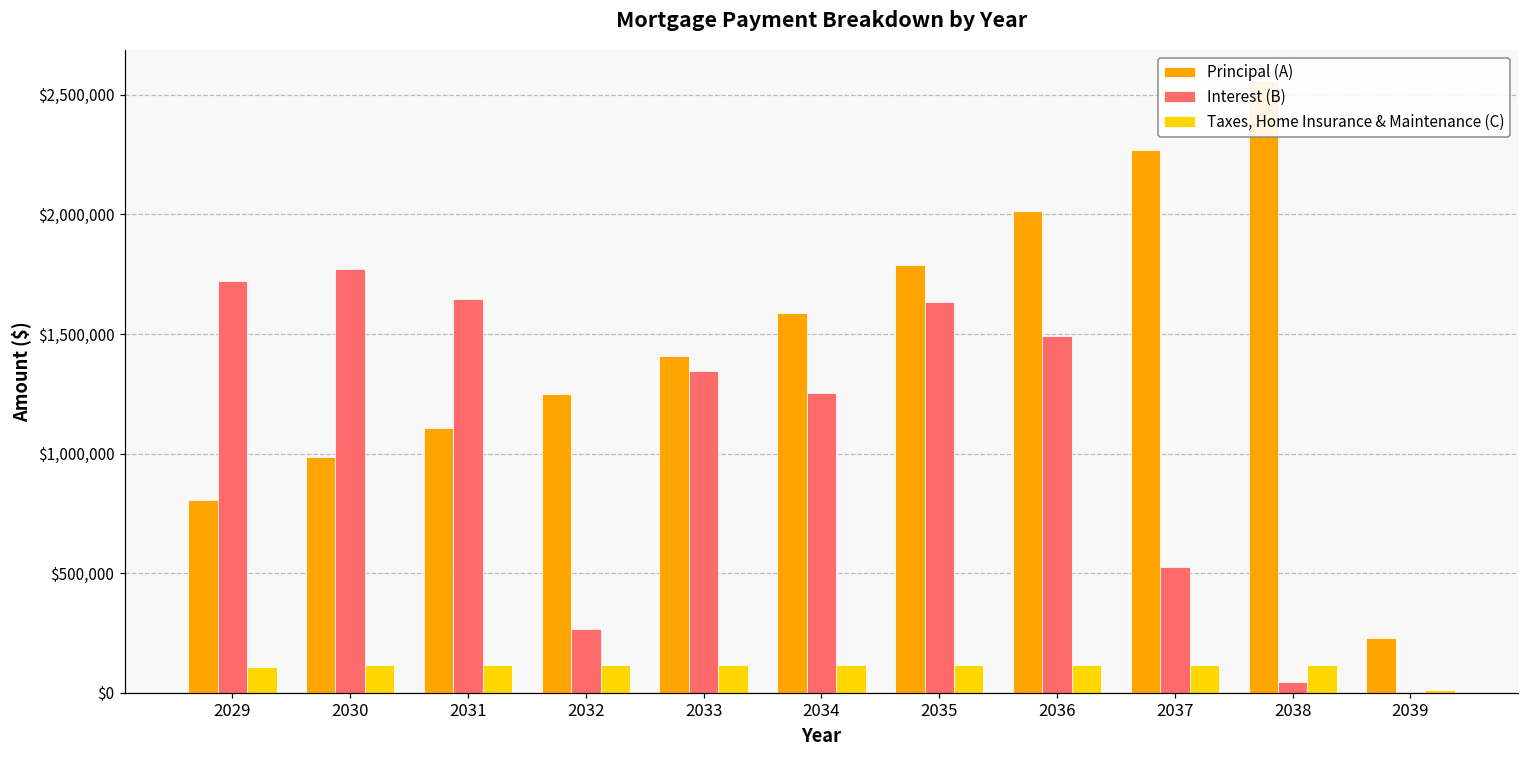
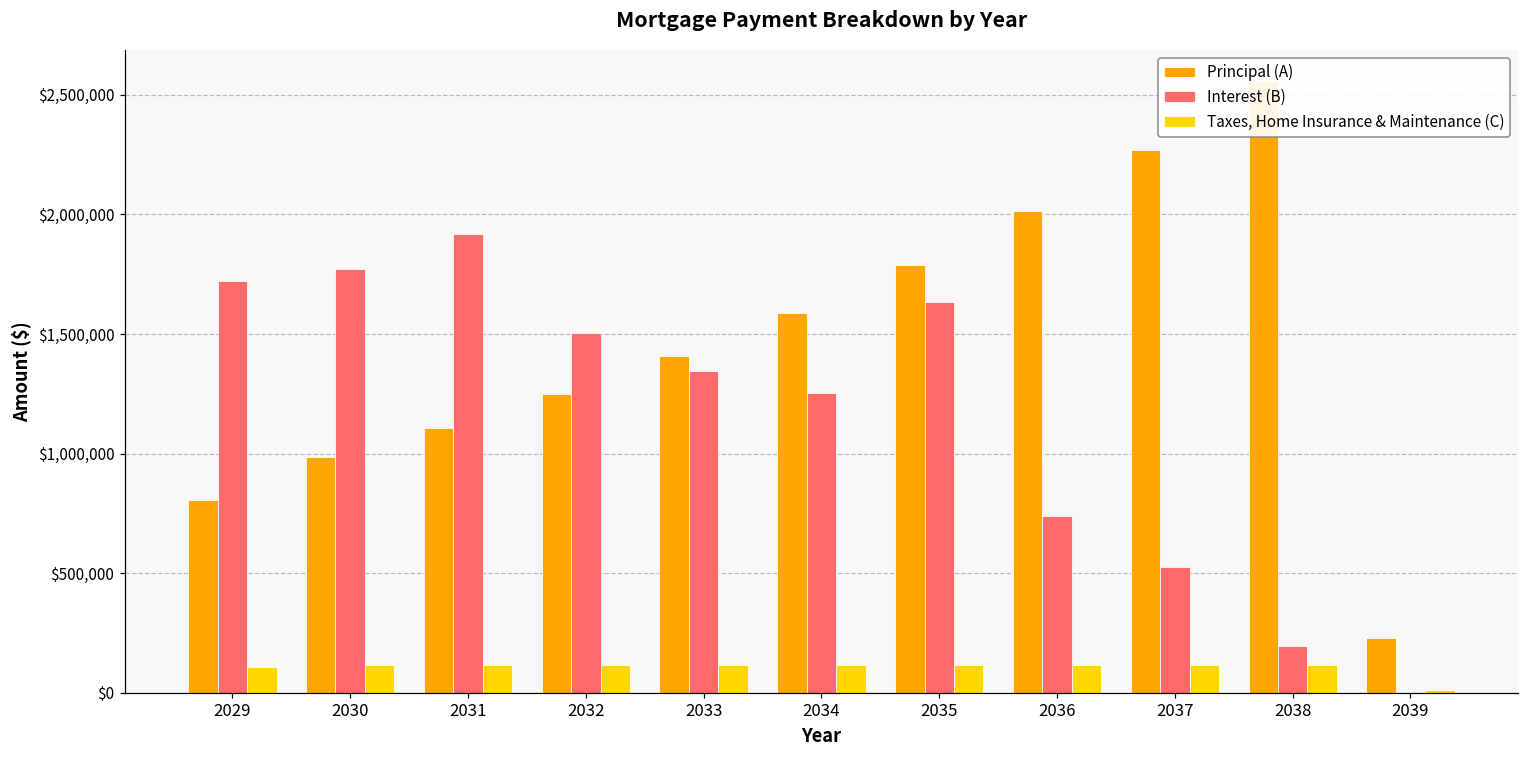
  {
    "Interest (B)": {
      "2029": "$1,720,000",
      "2030": "$1,770,000",
-     "2031": "$1,650,000",
-     "2032": "$270,000",
+     "2031": "$1,920,000",
+     "2032": "$1,510,000",
      "2033": "$1,350,000",
      "2034": "$1,250,000",
      "2035": "$1,630,000",
-     "2036": "$1,490,000",
+     "2036": "$740,000",
      "2037": "$530,000",
-     "2038": "$50,000"
+     "2038": "$200,000"
    }
  }
